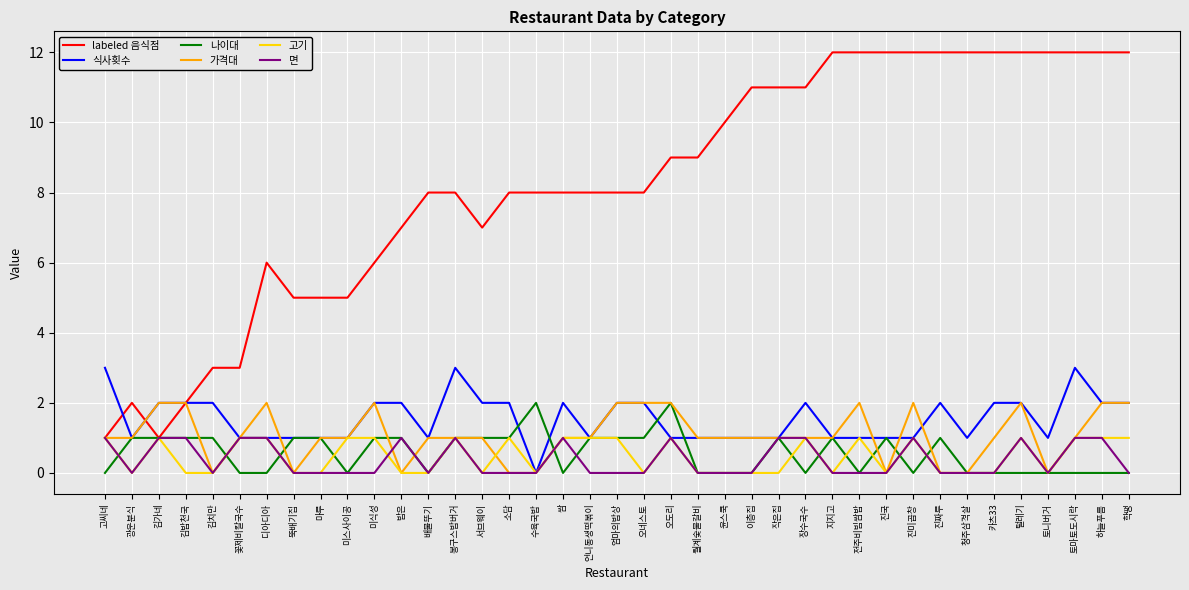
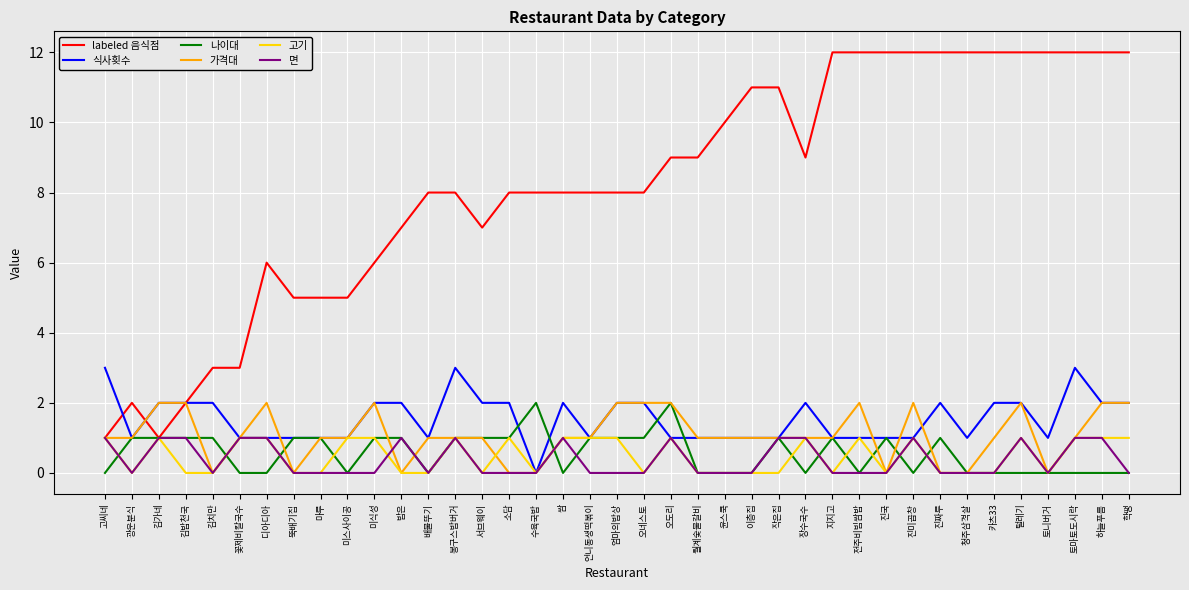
  {
    "labeled 음식점": {
      "광운분식": 2,
      "김치만": 3,
      "꽃제비칼국수": 3,
      "디아디아": 6,
      "뚝배기집": 5,
      "마루": 5,
      "미스사이공": 5,
      "미식성": 6,
      "밥은": 7,
      "배불뚜기": 8,
      "봉구스밥버거": 8,
      "서브웨이": 7,
      "소담": 8,
      "수육국밥": 8,
      "쌈": 8,
      "언니동생떡볶이": 8,
      "엄마의밥상": 8,
      "오네스토": 8,
      "오도리": 9,
      "월계숯불갈비": 9,
      "윤스쿡": 10,
      "이층집": 11,
      "작은집": 11,
-     "장수국수": 11,
+     "장수국수": 9,
      "지지고": 12,
      "전주비빔쌈밥": 12,
      "진국": 12,
      "진미곱창": 12,
      "진짜루": 12,
      "청주삼격살": 12,
      "카츠33": 12,
      "털레기": 12,
      "토니버거": 12,
      "토마토도시락": 12,
      "하늘푸름": 12,
      "학땡": 12
    },
    "식사횟수": {
      "고씨네": 3,
      "김치만": 2,
      "밥은": 2,
      "봉구스밥버거": 3,
      "서브웨이": 2,
      "소담": 2,
      "쌈": 2,
      "장수국수": 2,
      "진짜루": 2,
      "청주삼격살": 1,
      "카츠33": 2,
      "토니버거": 1,
      "토마토도시락": 3
    },
    "나이대": {
      "고씨네": 0,
      "김치만": 1,
      "꽃제비칼국수": 0,
      "디아디아": 0,
      "수육국밥": 2,
      "쌈": 0,
      "오네스토": 1,
      "장수국수": 0,
      "진미곱창": 0,
      "진짜루": 1,
      "털레기": 0,
      "토마토도시락": 0,
      "하늘푸름": 0
    },
    "면": {
      "미식성": 0,
      "언니동생떡볶이": 0,
      "엄마의밥상": 0
    }
  }
